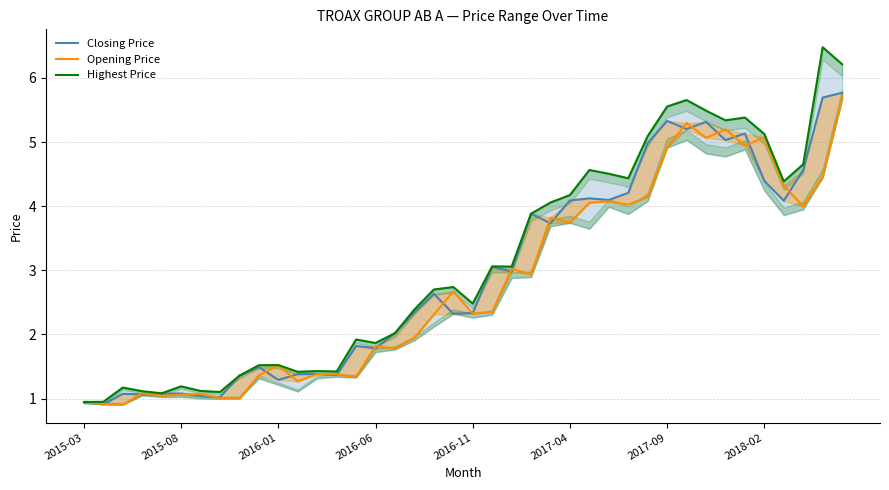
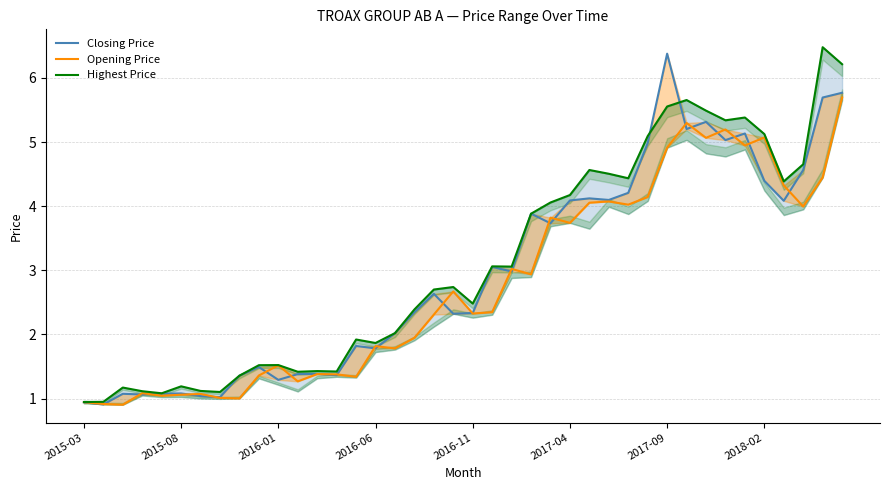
  {
    "Closing Price": {
      "2016-01": 1.3,
-     "2017-09": 5.3
+     "2017-09": 6.4
    }
  }
